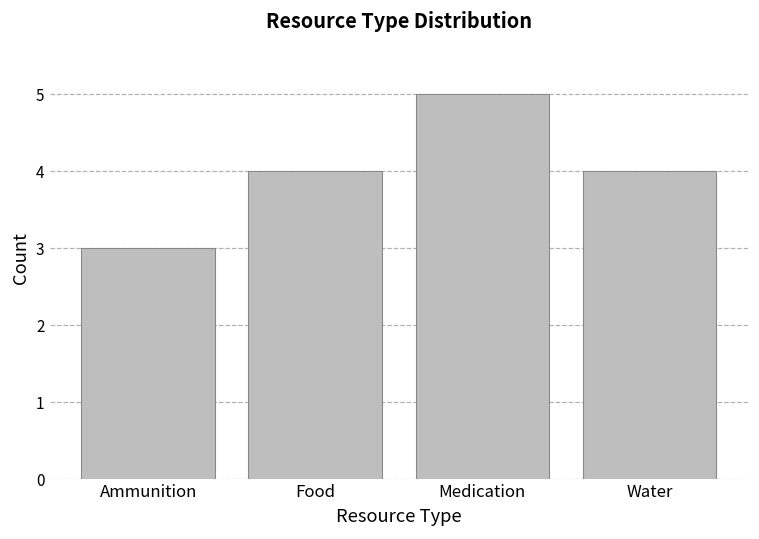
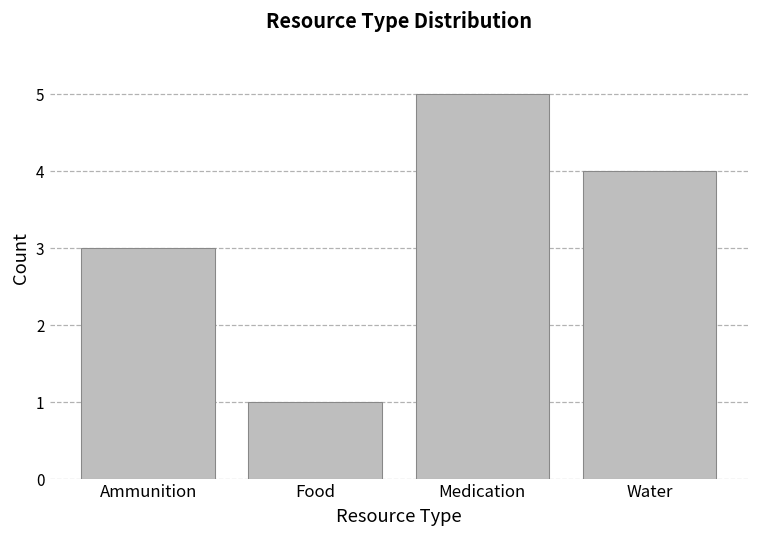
  {
    "Ammunition": 3,
-   "Food": 4,
+   "Food": 1,
    "Medication": 5,
    "Water": 4
  }
